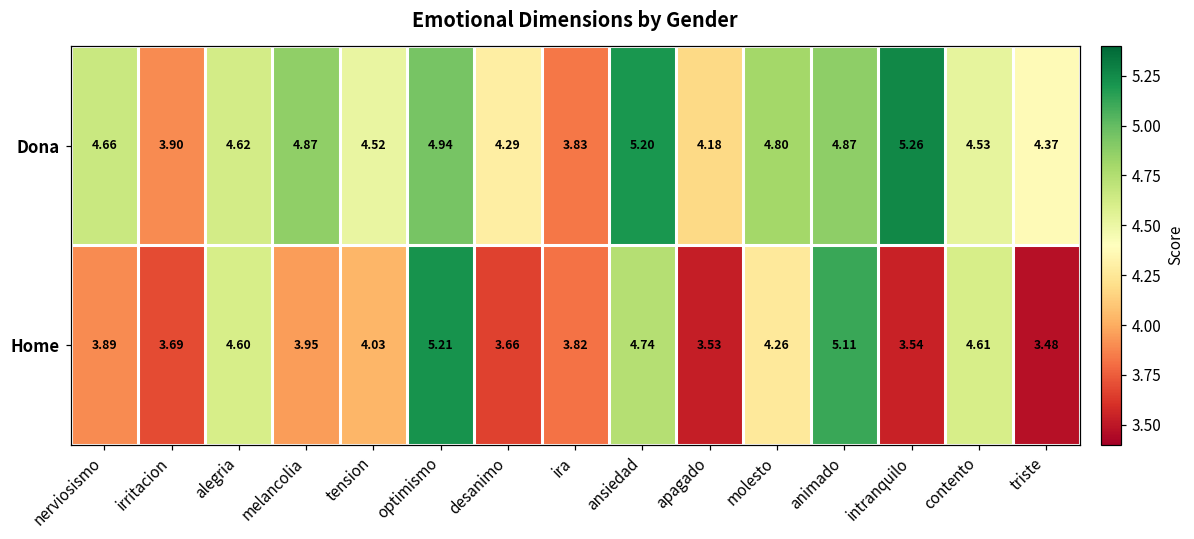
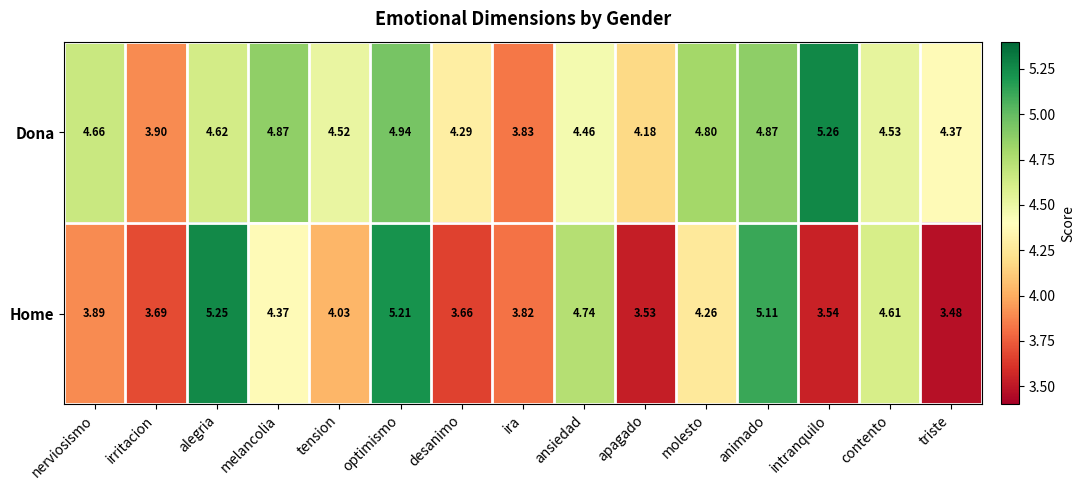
  {
    "Dona": {
      "nerviosismo": 4.66,
      "irritacion": 3.90,
      "alegria": 4.62,
      "melancolia": 4.87,
      "tension": 4.52,
      "optimismo": 4.94,
      "desanimo": 4.29,
      "ira": 3.83,
-     "ansiedad": 5.20,
+     "ansiedad": 4.46,
      "apagado": 4.18,
      "molesto": 4.80,
      "animado": 4.87,
      "intranquilo": 5.26,
      "contento": 4.53,
      "triste": 4.37
    },
    "Home": {
      "nerviosismo": 3.89,
      "irritacion": 3.69,
-     "alegria": 4.60,
-     "melancolia": 3.95,
+     "alegria": 5.25,
+     "melancolia": 4.37,
      "tension": 4.03,
      "optimismo": 5.21,
      "desanimo": 3.66,
      "ira": 3.82,
      "ansiedad": 4.74,
      "apagado": 3.53,
      "molesto": 4.26,
      "animado": 5.11,
      "intranquilo": 3.54,
      "contento": 4.61,
      "triste": 3.48
    }
  }
